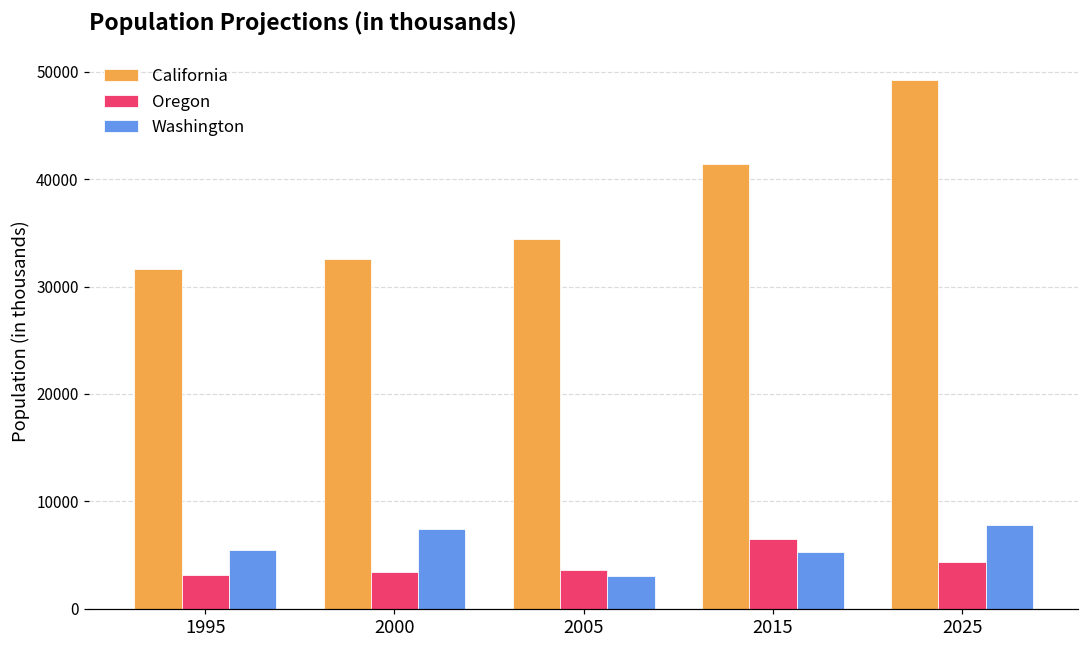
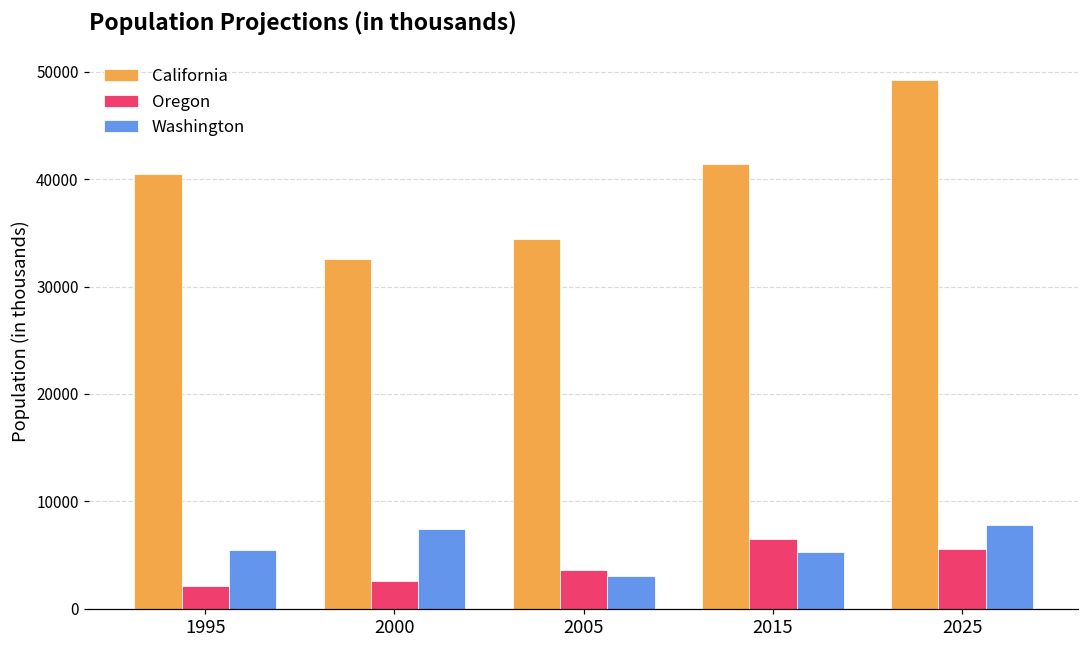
  {
    "California": {
-     "1995": 32000,
+     "1995": 40000,
      "2000": 33000,
      "2005": 34000,
      "2015": 41000,
      "2025": 49000
    },
    "Oregon": {
-     "1995": 3000,
-     "2000": 3400,
+     "1995": 2000,
+     "2000": 2500,
      "2005": 4000,
      "2015": 6000,
-     "2025": 4000
+     "2025": 6000
    },
    "Washington": {
      "1995": 5000,
      "2000": 7000,
      "2005": 3000,
      "2015": 5000,
      "2025": 8000
    }
  }
